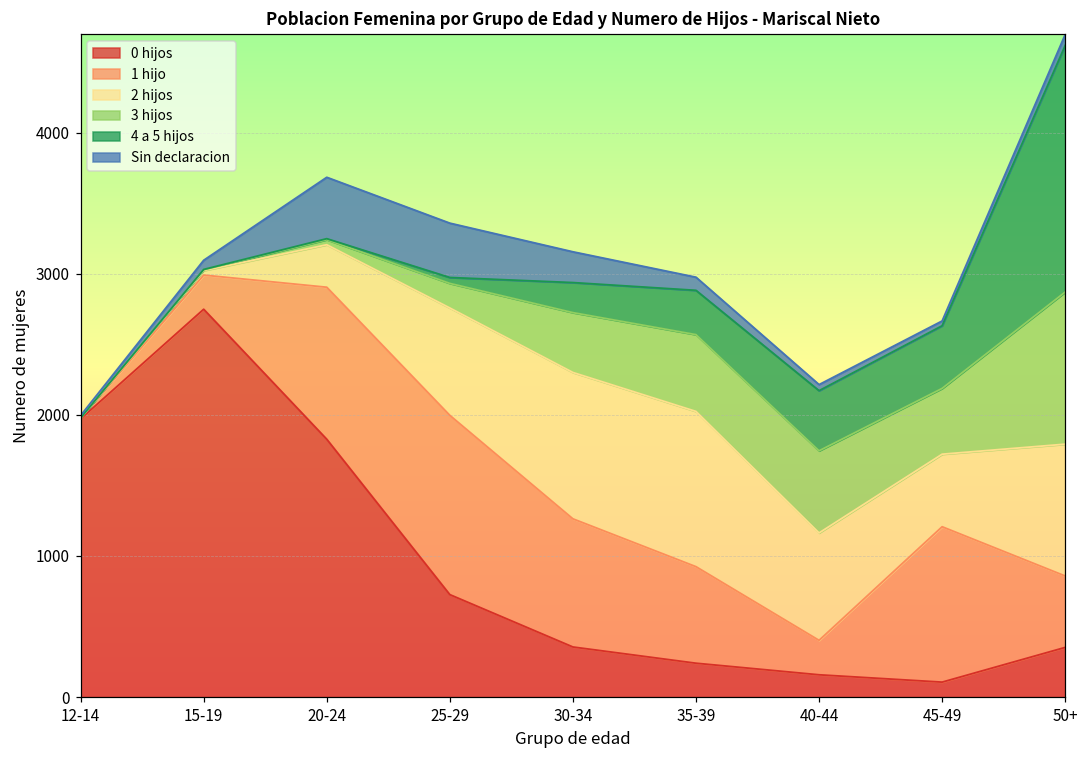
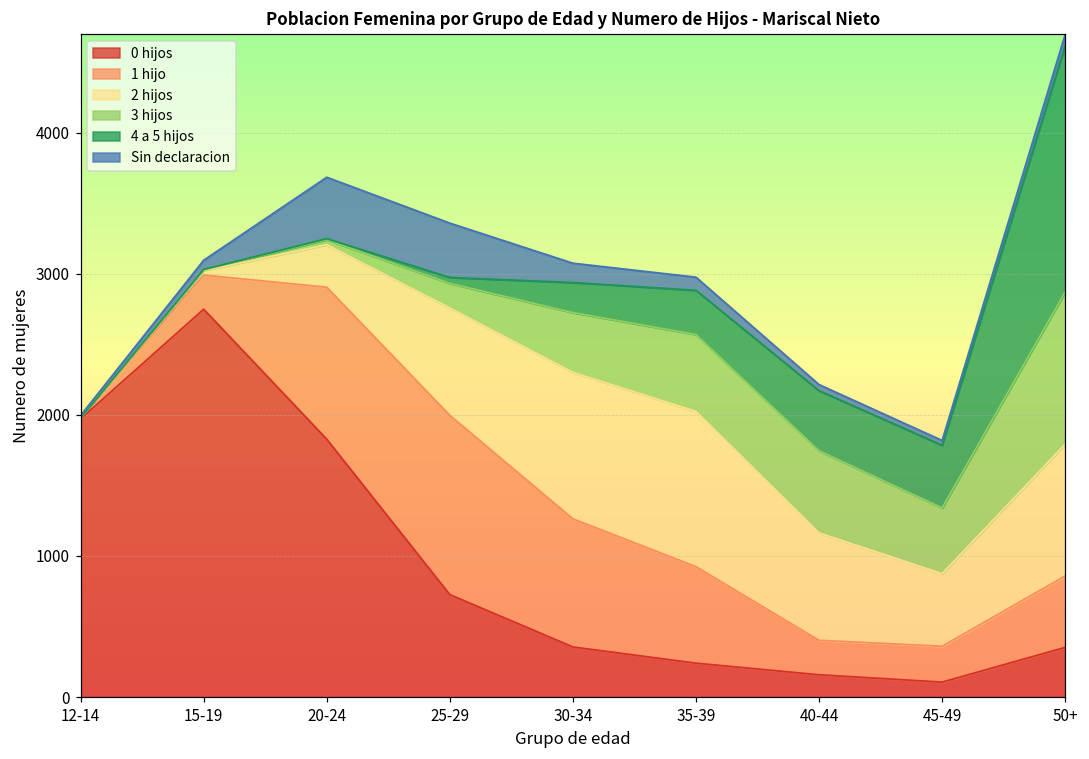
  {
    "0 hijos": {
      "15-19": 2750,
      "20-24": 1830,
      "25-29": 730,
      "30-34": 360,
      "35-39": 240,
      "40-44": 160,
      "45-49": 110,
      "50+": 350
    },
    "1 hijo": {
      "15-19": 240,
      "20-24": 1080,
      "25-29": 1270,
      "30-34": 910,
      "35-39": 680,
      "40-44": 240,
-     "45-49": 1100,
+     "45-49": 250,
      "50+": 510
    },
    "2 hijos": {
      "20-24": 300,
      "25-29": 760,
      "30-34": 1040,
      "35-39": 1100,
      "40-44": 760,
      "45-49": 510,
      "50+": 930
    },
    "3 hijos": {
      "25-29": 170,
      "30-34": 420,
      "35-39": 540,
      "40-44": 580,
      "45-49": 470,
      "50+": 1080
    },
    "4 a 5 hijos": {
      "25-29": 40,
      "30-34": 210,
      "35-39": 310,
      "40-44": 430,
      "45-49": 440,
      "50+": 1750
    },
    "Sin declaracion": {
      "15-19": 70,
      "20-24": 440,
      "25-29": 390,
-     "30-34": 220,
+     "30-34": 140,
      "35-39": 90,
      "40-44": 40,
      "45-49": 30,
      "50+": 80
    }
  }
